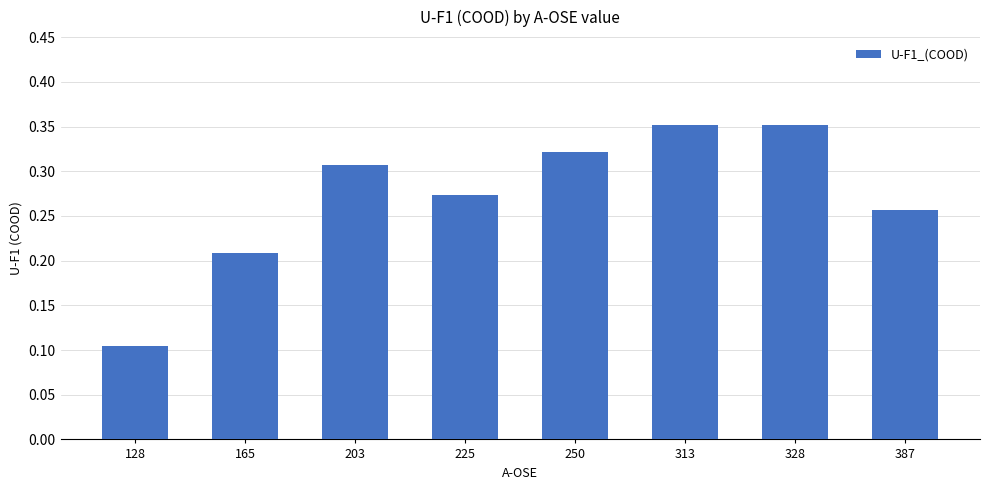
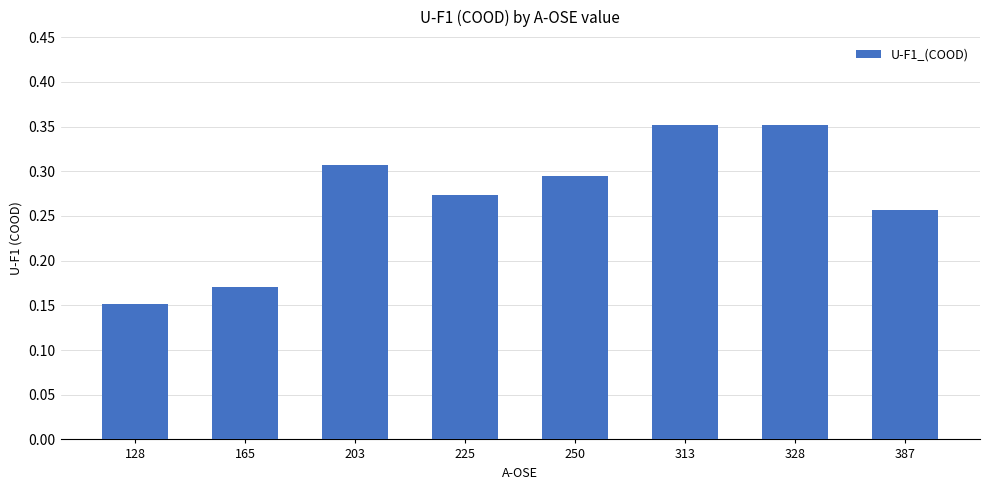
  {
-   "128": 0.10,
-   "165": 0.21,
+   "128": 0.15,
+   "165": 0.17,
    "203": 0.31,
    "225": 0.27,
-   "250": 0.32,
+   "250": 0.29,
    "313": 0.35,
    "328": 0.35,
    "387": 0.26
  }
